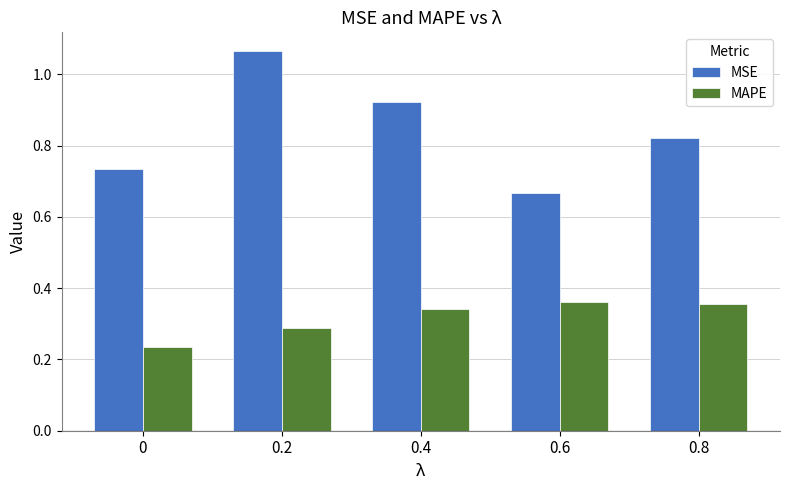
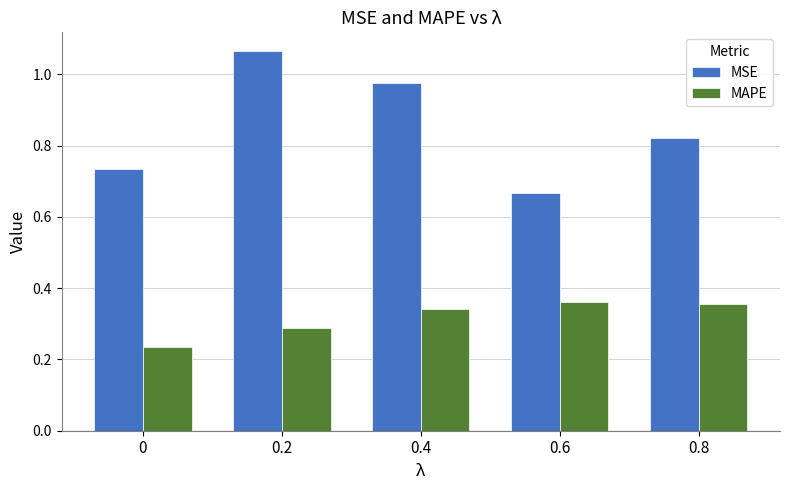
  {
    "MSE": {
      "0": 0.73,
      "0.2": 1.06,
-     "0.4": 0.92,
+     "0.4": 0.98,
      "0.6": 0.67,
      "0.8": 0.82
    },
    "MAPE": {
      "0": 0.24,
      "0.2": 0.29,
      "0.4": 0.34,
      "0.6": 0.36,
      "0.8": 0.36
    }
  }
